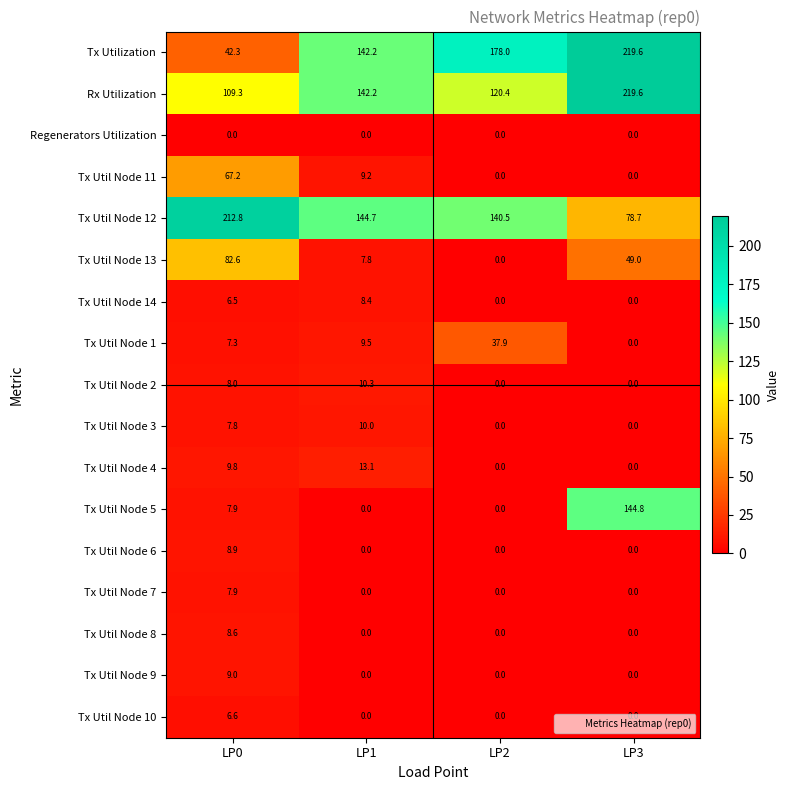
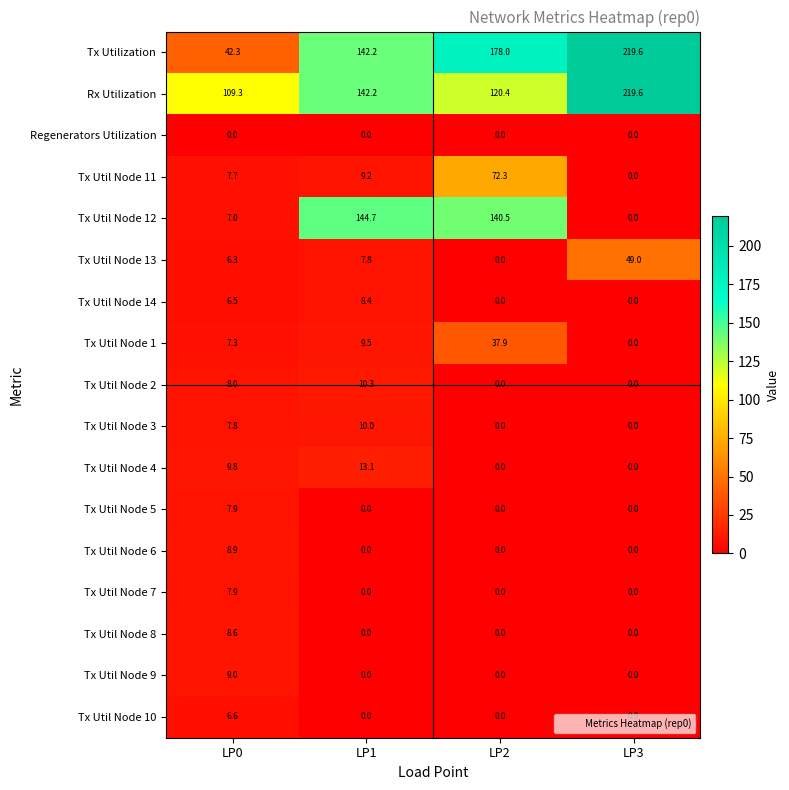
  {
    "Tx Utilization": {
      "LP0": 42.3,
      "LP1": 142.2,
      "LP2": 178.0,
      "LP3": 219.6
    },
    "Rx Utilization": {
      "LP0": 109.3,
      "LP1": 142.2,
      "LP2": 120.4,
      "LP3": 219.6
    },
    "Regenerators Utilization": {
      "LP0": 0.0,
      "LP1": 0.0,
      "LP2": 0.0,
      "LP3": 0.0
    },
    "Tx Util Node 11": {
-     "LP0": 67.2,
+     "LP0": 7.7,
      "LP1": 9.2,
-     "LP2": 0.0,
+     "LP2": 72.3,
      "LP3": 0.0
    },
    "Tx Util Node 12": {
-     "LP0": 212.8,
+     "LP0": 7.0,
      "LP1": 144.7,
      "LP2": 140.5,
-     "LP3": 78.7
+     "LP3": 0.0
    },
    "Tx Util Node 13": {
-     "LP0": 82.6,
+     "LP0": 6.3,
      "LP1": 7.8,
      "LP2": 0.0,
      "LP3": 49.0
    },
    "Tx Util Node 14": {
      "LP0": 6.5,
      "LP1": 8.4,
      "LP2": 0.0,
      "LP3": 0.0
    },
    "Tx Util Node 1": {
      "LP0": 7.3,
      "LP1": 9.5,
      "LP2": 37.9,
      "LP3": 0.0
    },
    "Tx Util Node 2": {
      "LP0": 8.0,
      "LP1": 10.3,
      "LP2": 0.0,
      "LP3": 0.0
    },
    "Tx Util Node 3": {
      "LP0": 7.8,
      "LP1": 10.0,
      "LP2": 0.0,
      "LP3": 0.0
    },
    "Tx Util Node 4": {
      "LP0": 9.8,
      "LP1": 13.1,
      "LP2": 0.0,
      "LP3": 0.0
    },
    "Tx Util Node 5": {
      "LP0": 7.9,
      "LP1": 0.0,
      "LP2": 0.0,
-     "LP3": 144.8
+     "LP3": 0.0
    },
    "Tx Util Node 6": {
      "LP0": 8.9,
      "LP1": 0.0,
      "LP2": 0.0,
      "LP3": 0.0
    },
    "Tx Util Node 7": {
      "LP0": 7.9,
      "LP1": 0.0,
      "LP2": 0.0,
      "LP3": 0.0
    },
    "Tx Util Node 8": {
      "LP0": 8.6,
      "LP1": 0.0,
      "LP2": 0.0,
      "LP3": 0.0
    },
    "Tx Util Node 9": {
      "LP0": 9.0,
      "LP1": 0.0,
      "LP2": 0.0,
      "LP3": 0.0
    },
    "Tx Util Node 10": {
      "LP0": 6.6,
      "LP1": 0.0,
      "LP2": 0.0
    }
  }
